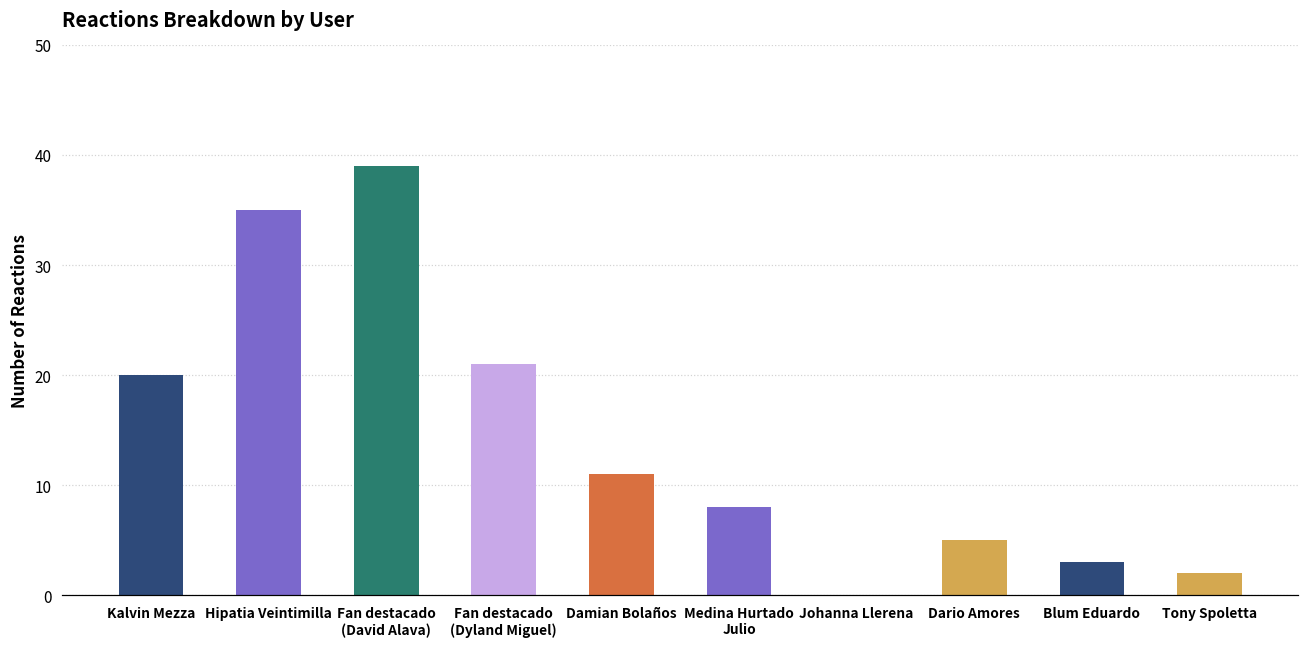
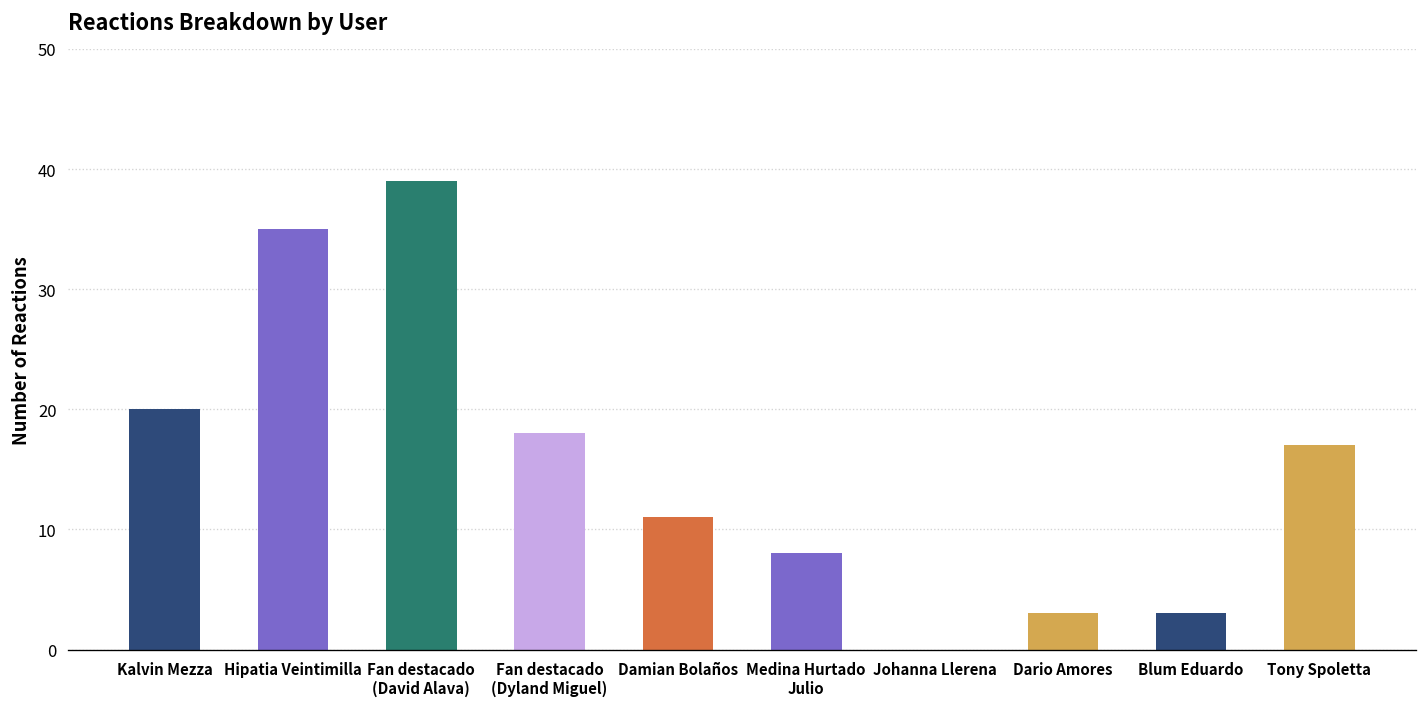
  {
    "Kalvin Mezza": 20,
    "Hipatia Veintimilla": 35,
    "Fan destacado (David Alava)": 39,
-   "Fan destacado (Dyland Miguel)": 21,
+   "Fan destacado (Dyland Miguel)": 18,
    "Damian Bolaños": 11,
    "Medina Hurtado Julio": 8,
    "Johanna Llerena": 0,
-   "Dario Amores": 5,
+   "Dario Amores": 3,
    "Blum Eduardo": 3,
-   "Tony Spoletta": 2
+   "Tony Spoletta": 17
  }
